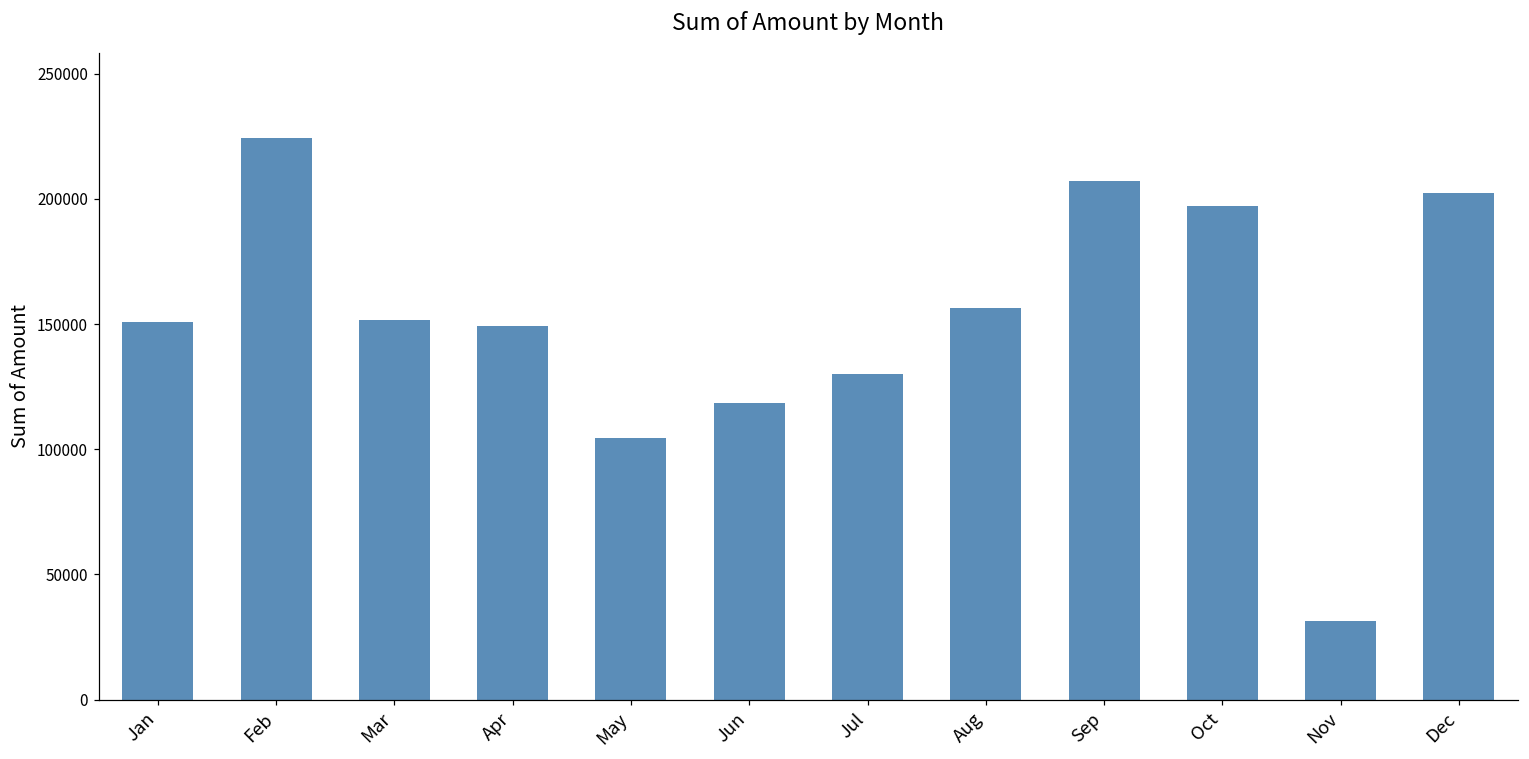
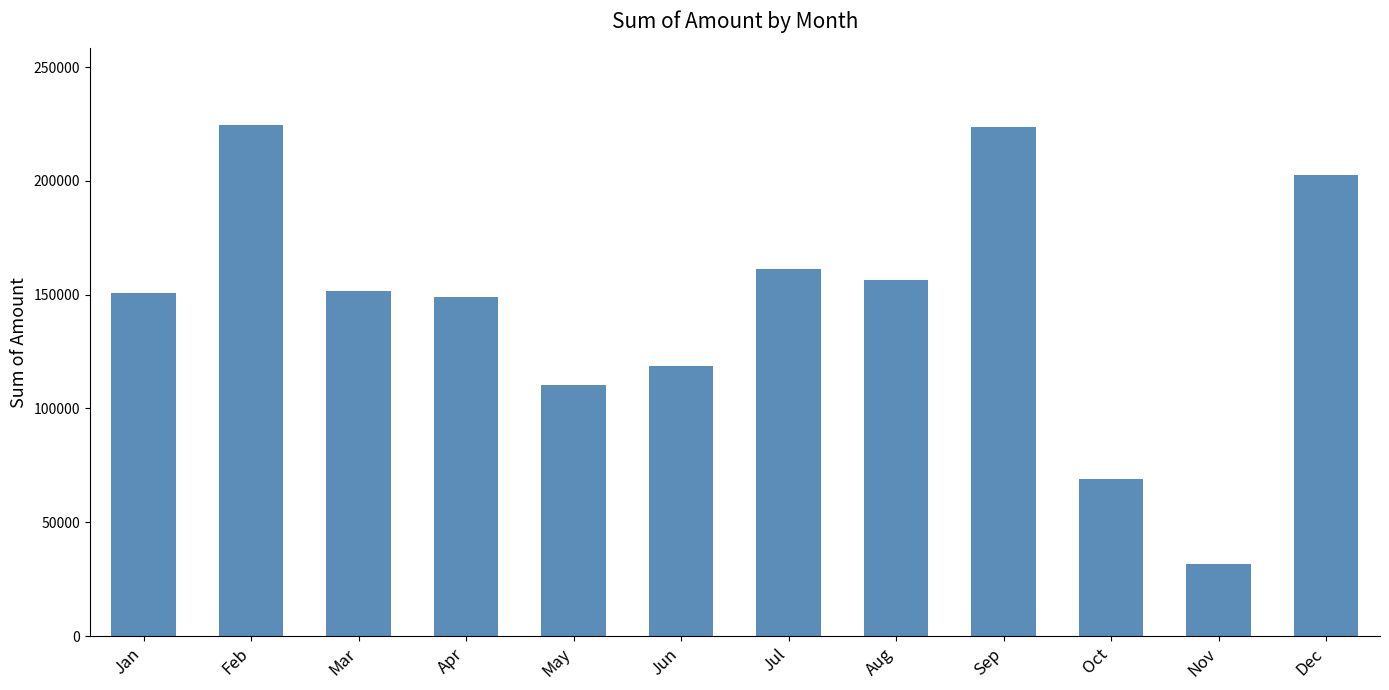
  {
    "Jan": 151000,
    "Feb": 224000,
    "Mar": 152000,
    "Apr": 149000,
-   "May": 104000,
+   "May": 110000,
    "Jun": 119000,
-   "Jul": 130000,
+   "Jul": 161000,
    "Aug": 156000,
-   "Sep": 207000,
-   "Oct": 197000,
+   "Sep": 224000,
+   "Oct": 69000,
    "Nov": 32000,
    "Dec": 202000
  }
